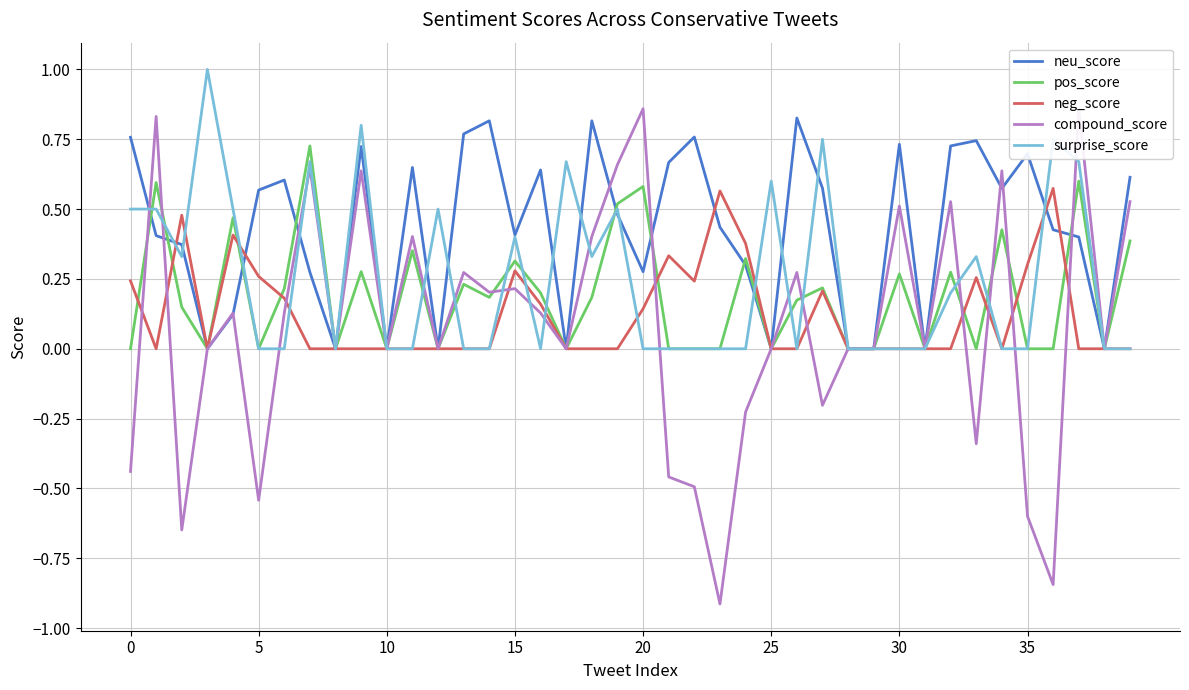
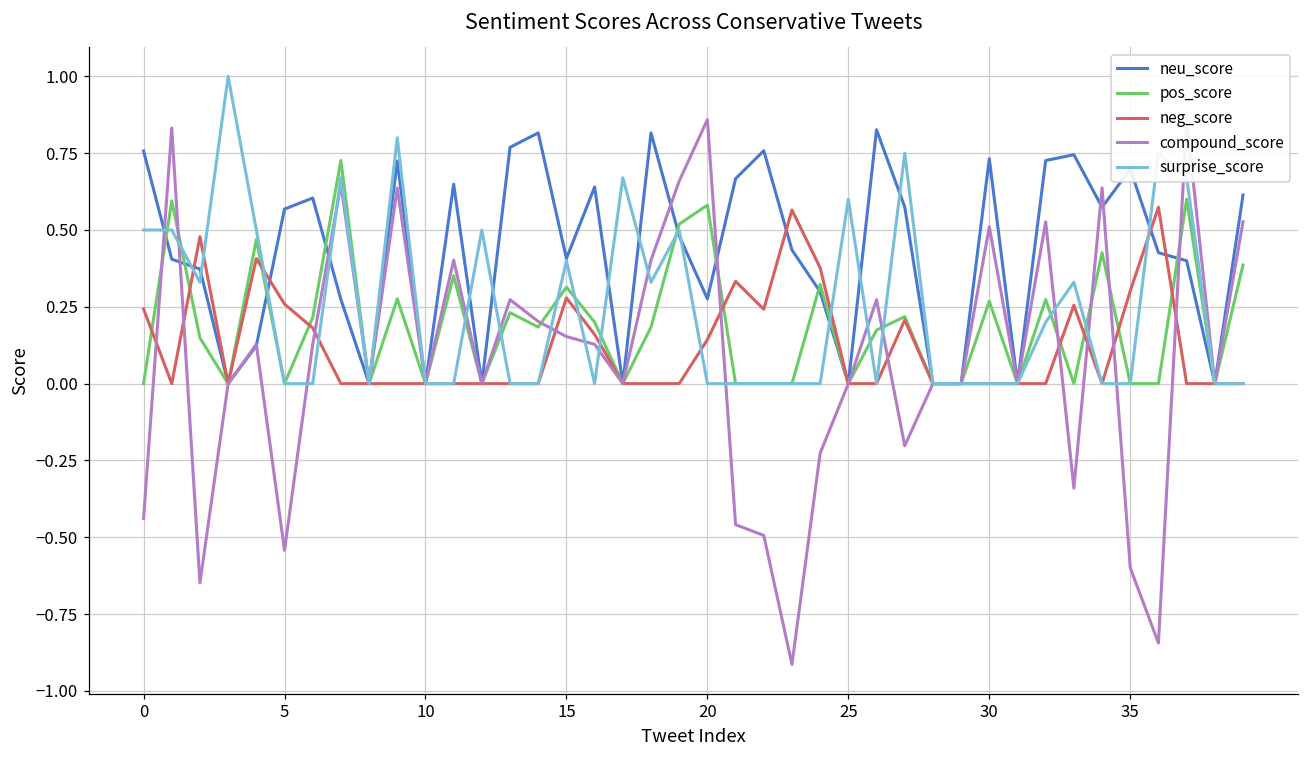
  {
    "neu_score": {
      "0": 0.76,
      "5": 0.57,
      "20": 0.28,
      "30": 0.73
    },
    "pos_score": {
      "0": 0.00,
      "15": 0.31,
      "20": 0.58,
      "30": 0.27
    },
    "neg_score": {
      "0": 0.24,
      "5": 0.26,
      "15": 0.28,
      "20": 0.14,
      "35": 0.30
    },
    "compound_score": {
      "0": -0.44,
      "5": -0.54,
-     "15": 0.22,
+     "15": 0.15,
      "20": 0.86,
      "30": 0.51,
      "35": -0.60
    },
    "surprise_score": {
      "0": 0.50,
      "20": 0.00,
      "25": 0.60
    }
  }
